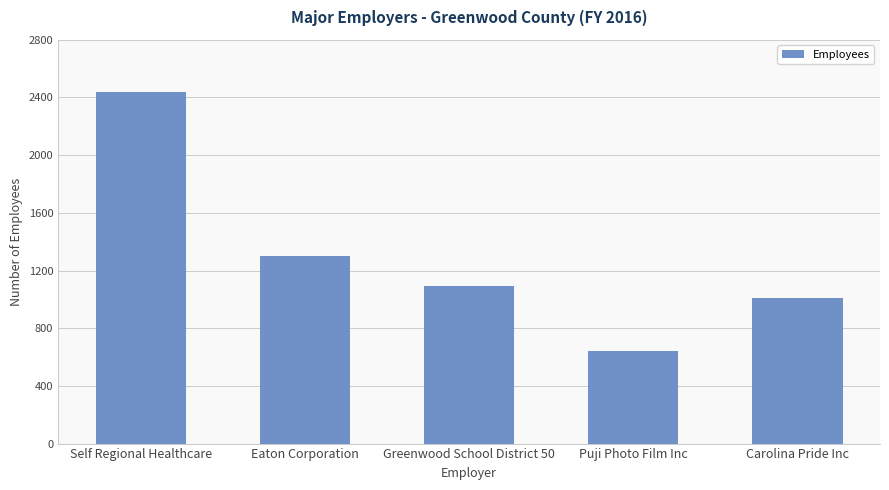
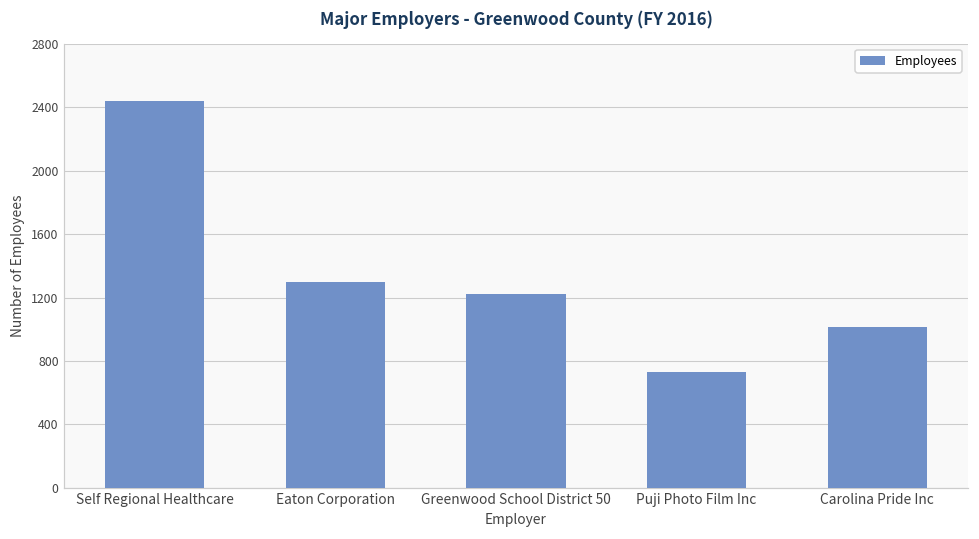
  {
    "Self Regional Healthcare": 2440,
    "Eaton Corporation": 1300,
-   "Greenwood School District 50": 1090,
-   "Puji Photo Film Inc": 640,
+   "Greenwood School District 50": 1220,
+   "Puji Photo Film Inc": 730,
    "Carolina Pride Inc": 1010
  }
